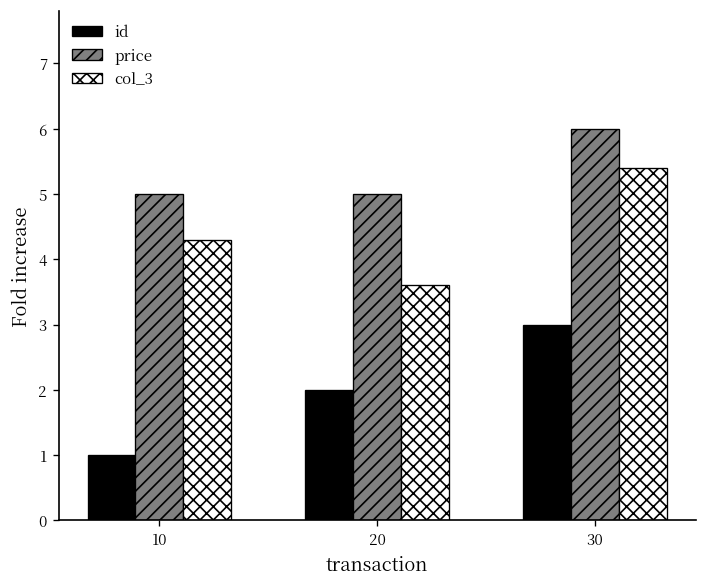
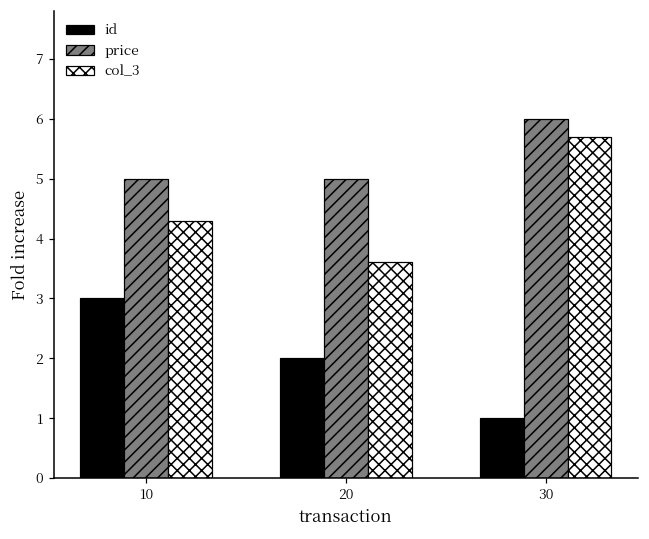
  {
    "id": {
-     "10": 1,
+     "10": 3,
      "20": 2,
-     "30": 3
+     "30": 1
    },
    "price": {
      "10": 5.0,
      "20": 5.0,
      "30": 6.0
    },
    "col_3": {
      "10": 4.3,
      "20": 3.6,
-     "30": 5.4
+     "30": 5.7
    }
  }
